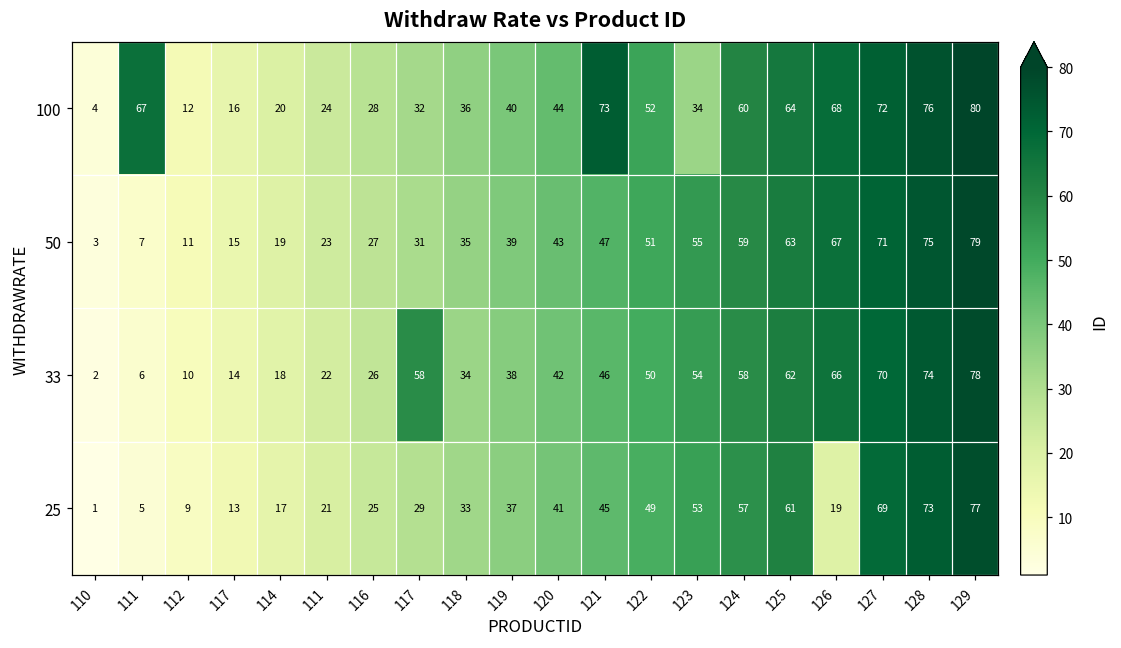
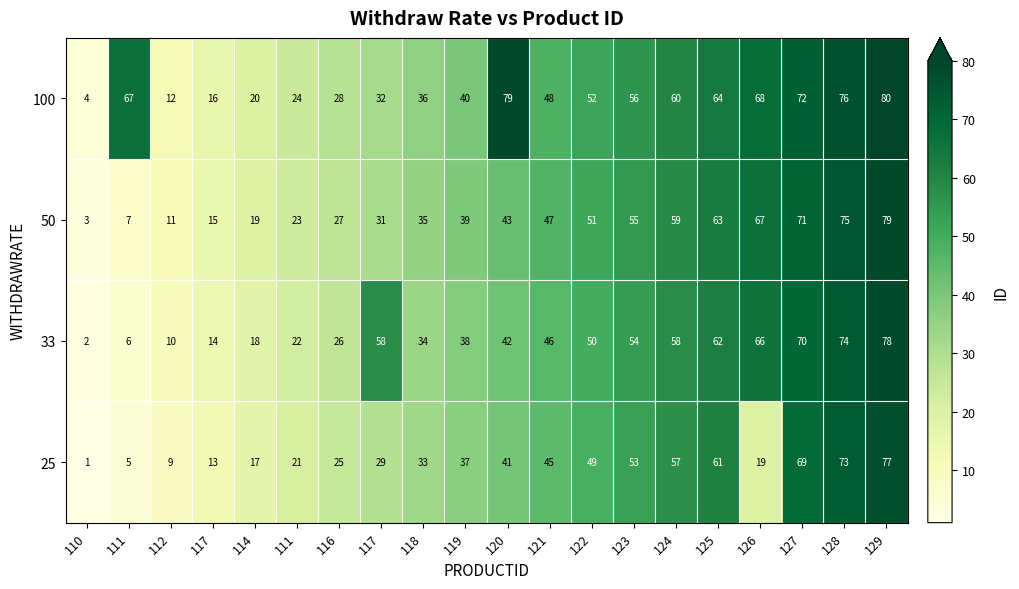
  {
    "100": {
      "110": 4,
      "112": 12,
      "114": 20,
      "116": 28,
      "118": 36,
      "119": 40,
-     "120": 44,
-     "121": 73,
+     "120": 79,
+     "121": 48,
      "122": 52,
-     "123": 34,
+     "123": 56,
      "124": 60,
      "125": 64,
      "126": 68,
      "127": 72,
      "128": 76,
      "129": 80
    },
    "50": {
      "110": 3,
      "112": 11,
      "114": 19,
      "116": 27,
      "118": 35,
      "119": 39,
      "120": 43,
      "121": 47,
      "122": 51,
      "123": 55,
      "124": 59,
      "125": 63,
      "126": 67,
      "127": 71,
      "128": 75,
      "129": 79
    },
    "33": {
      "110": 2,
      "112": 10,
      "114": 18,
      "116": 26,
      "118": 34,
      "119": 38,
      "120": 42,
      "121": 46,
      "122": 50,
      "123": 54,
      "124": 58,
      "125": 62,
      "126": 66,
      "127": 70,
      "128": 74,
      "129": 78
    },
    "25": {
      "110": 1,
      "112": 9,
      "114": 17,
      "116": 25,
      "118": 33,
      "119": 37,
      "120": 41,
      "121": 45,
      "122": 49,
      "123": 53,
      "124": 57,
      "125": 61,
      "126": 19,
      "127": 69,
      "128": 73,
      "129": 77
    }
  }
